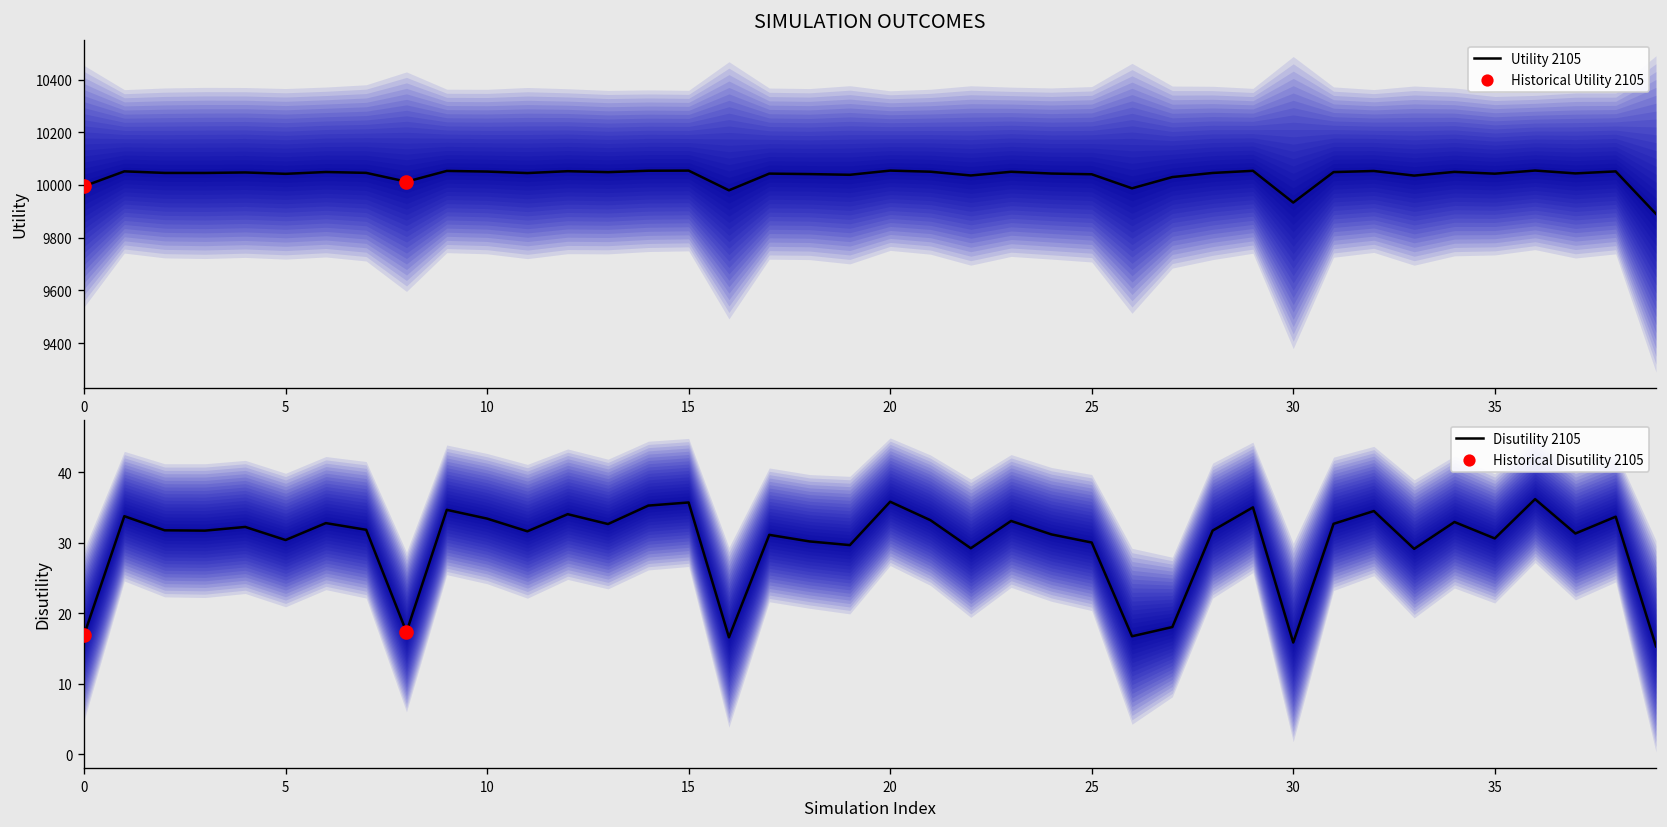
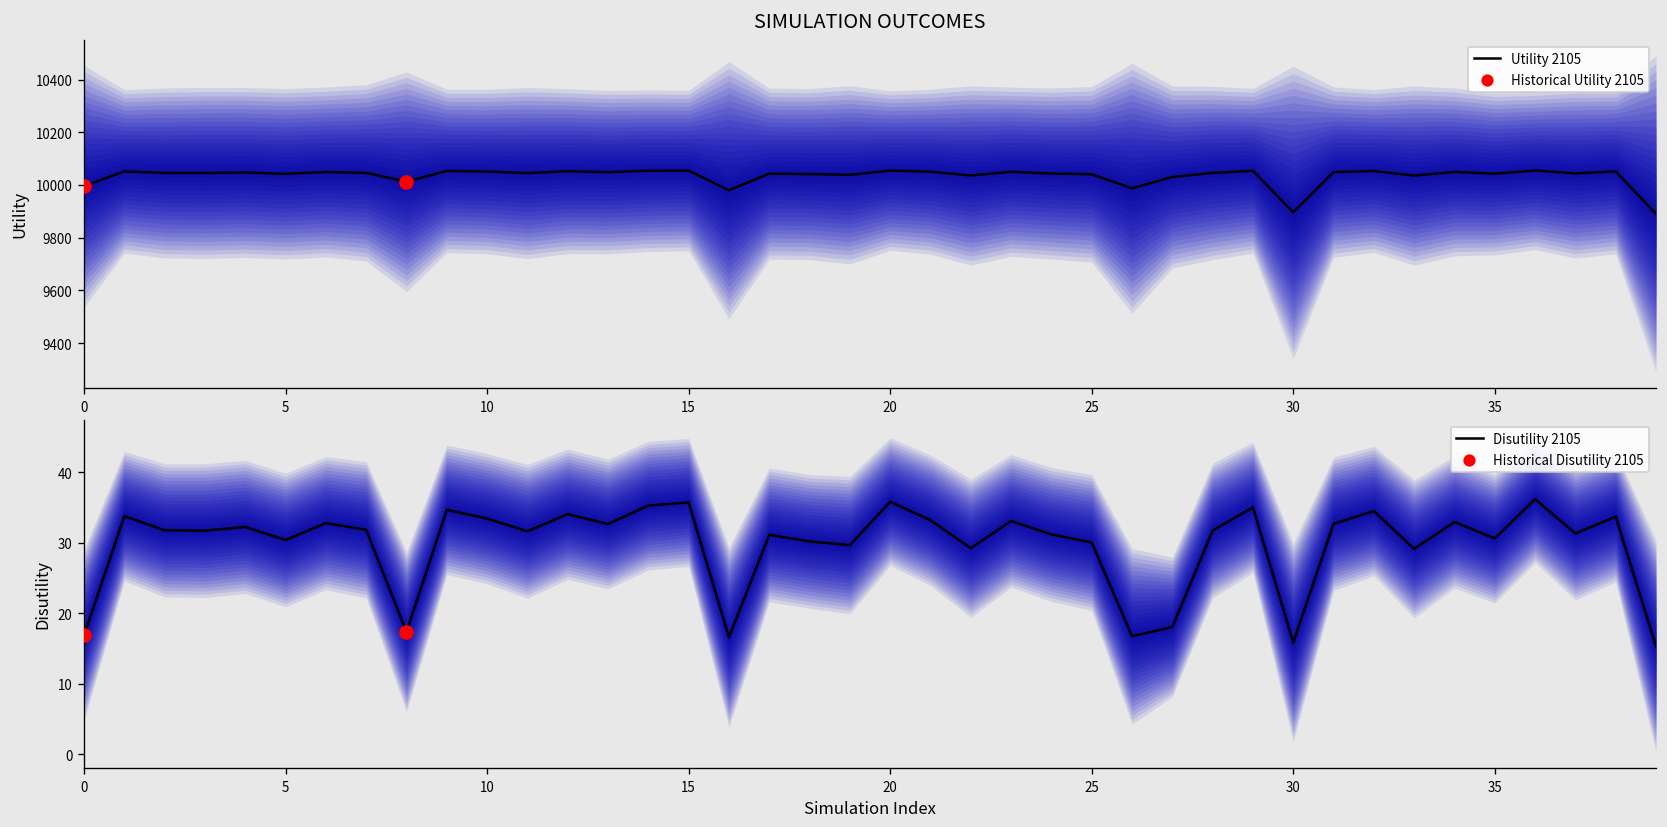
  {
    "SIMULATION OUTCOMES": {
      "Utility 2105": {
        "5": 10040,
        "10": 10050,
        "15": 10050,
        "20": 10050,
        "25": 10040,
-       "30": 9930,
+       "30": 9900,
        "35": 10040
      }
    }
  }
